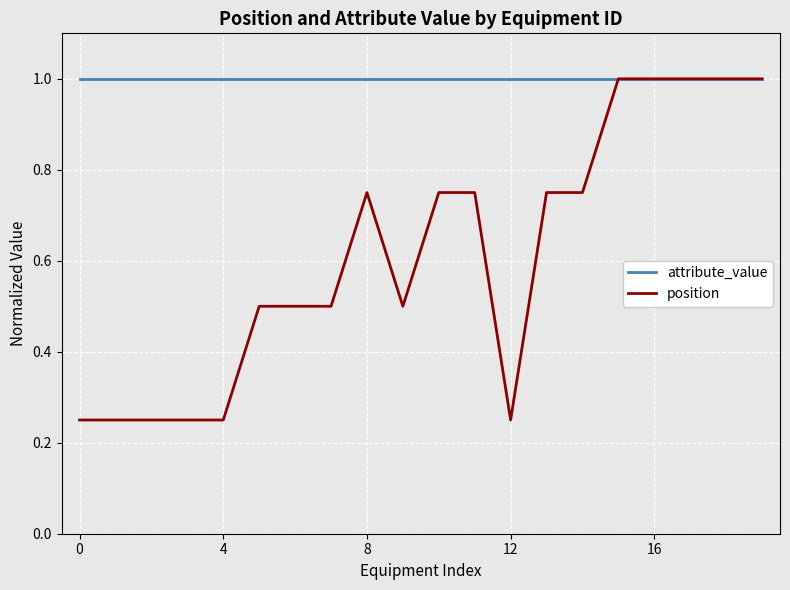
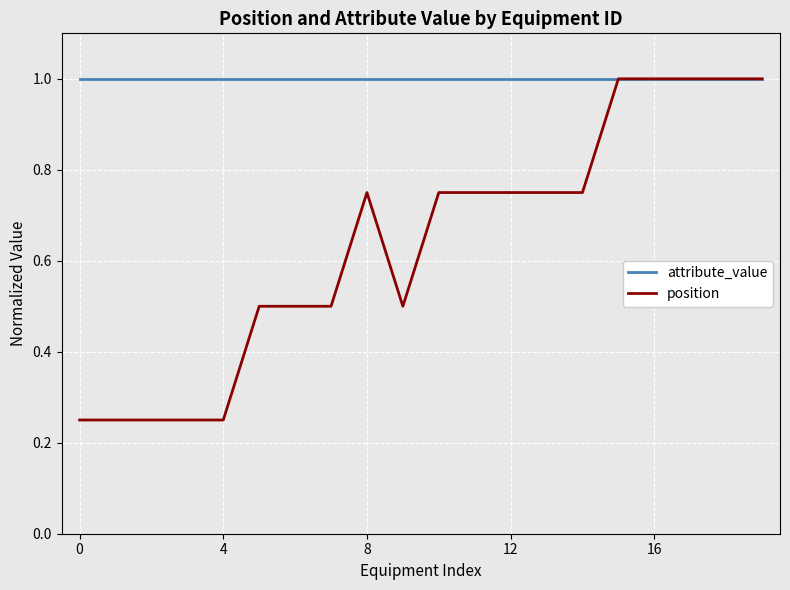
  {
    "attribute_value": {
      "0": 1.00,
      "4": 1.00,
      "8": 1.00,
      "12": 1.00
    },
    "position": {
      "0": 0.25,
      "4": 0.25,
      "8": 0.75,
-     "12": 0.25
+     "12": 0.75
    }
  }
